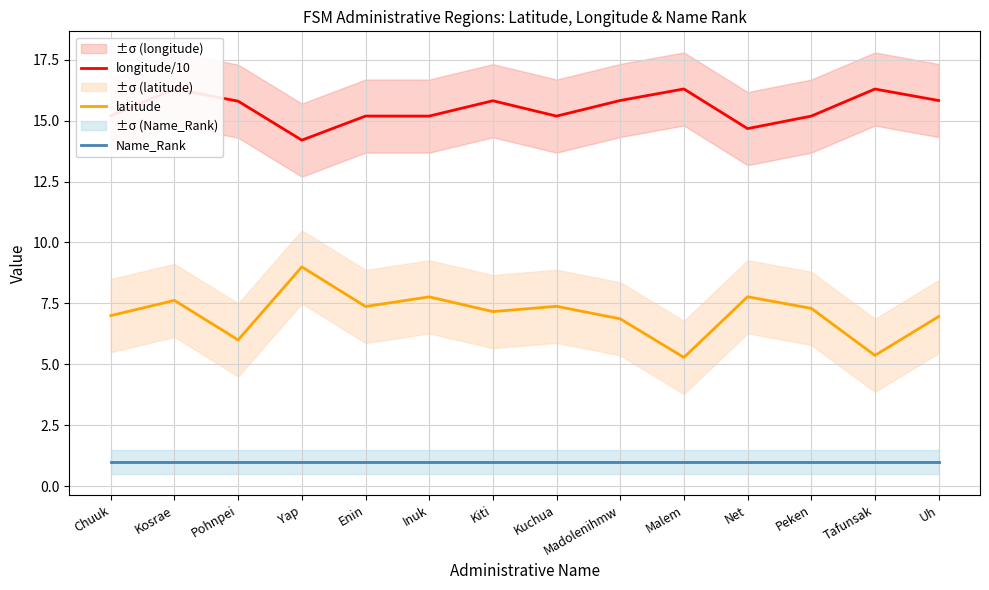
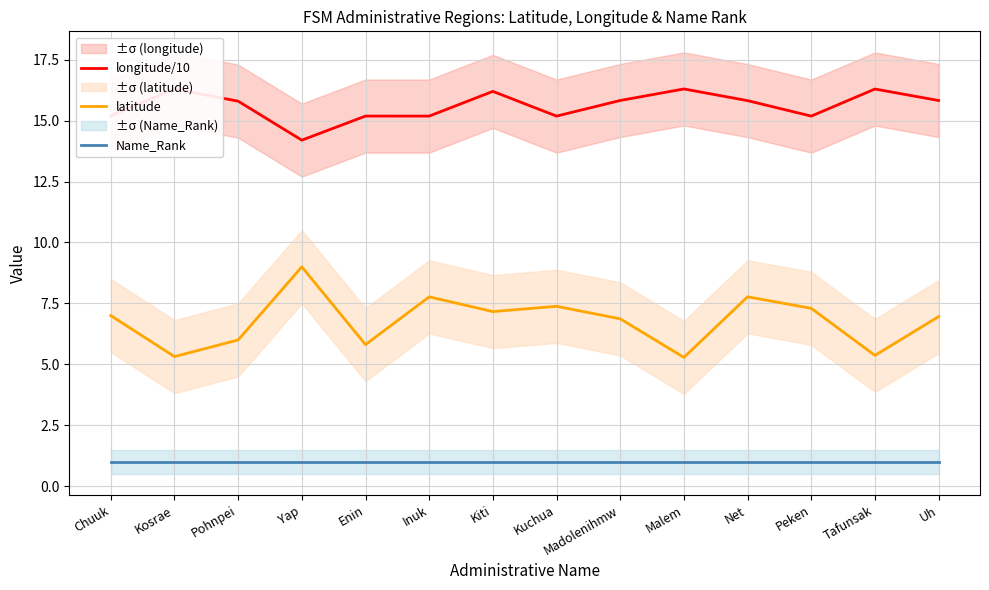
  {
    "longitude/10": {
      "Pohnpei": 15.8,
      "Yap": 14.2,
      "Enin": 15.2,
      "Inuk": 15.2,
-     "Kiti": 15.8,
+     "Kiti": 16.2,
      "Kuchua": 15.2,
      "Madolenihmw": 15.8,
      "Malem": 16.3,
-     "Net": 14.7,
+     "Net": 15.8,
      "Peken": 15.2,
      "Tafunsak": 16.3,
      "Uh": 15.8
    },
    "latitude": {
      "Chuuk": 7.0,
-     "Kosrae": 7.6,
+     "Kosrae": 5.3,
      "Pohnpei": 6.0,
      "Yap": 9.0,
-     "Enin": 7.4,
+     "Enin": 5.8,
      "Inuk": 7.8,
      "Kiti": 7.2,
      "Kuchua": 7.4,
      "Madolenihmw": 6.9,
      "Malem": 5.3,
      "Net": 7.8,
      "Peken": 7.3,
      "Tafunsak": 5.4,
      "Uh": 7.0
    },
    "Name_Rank": {
      "Chuuk": 1.0,
      "Kosrae": 1.0,
      "Pohnpei": 1.0,
      "Yap": 1.0,
      "Enin": 1.0,
      "Inuk": 1.0,
      "Kiti": 1.0,
      "Kuchua": 1.0,
      "Madolenihmw": 1.0,
      "Malem": 1.0,
      "Net": 1.0,
      "Peken": 1.0,
      "Tafunsak": 1.0,
      "Uh": 1.0
    },
    "±σ (Name_Rank)": {
      "Chuuk": 1.5,
      "Kosrae": 1.5,
      "Pohnpei": 1.5,
      "Yap": 1.5,
      "Enin": 1.5,
      "Inuk": 1.5,
      "Kiti": 1.5,
      "Kuchua": 1.5,
      "Madolenihmw": 1.5,
      "Malem": 1.5,
      "Net": 1.5,
      "Peken": 1.5,
      "Tafunsak": 1.5,
      "Uh": 1.5
    }
  }
